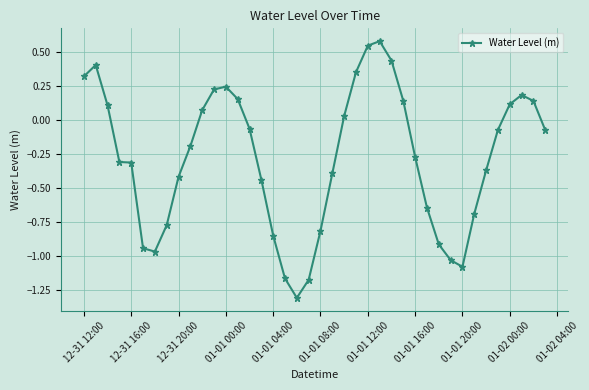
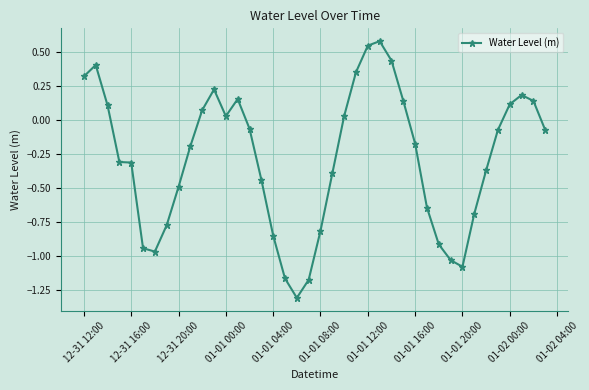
  {
    "12-31 12:00": 0.32,
    "12-31 16:00": -0.31,
-   "12-31 20:00": -0.42,
-   "01-01 00:00": 0.24,
+   "12-31 20:00": -0.49,
+   "01-01 00:00": 0.03,
    "01-01 04:00": -0.85,
    "01-01 08:00": -0.81,
    "01-01 12:00": 0.54,
-   "01-01 16:00": -0.27,
+   "01-01 16:00": -0.17,
    "01-01 20:00": -1.08,
    "01-02 00:00": 0.11
  }
